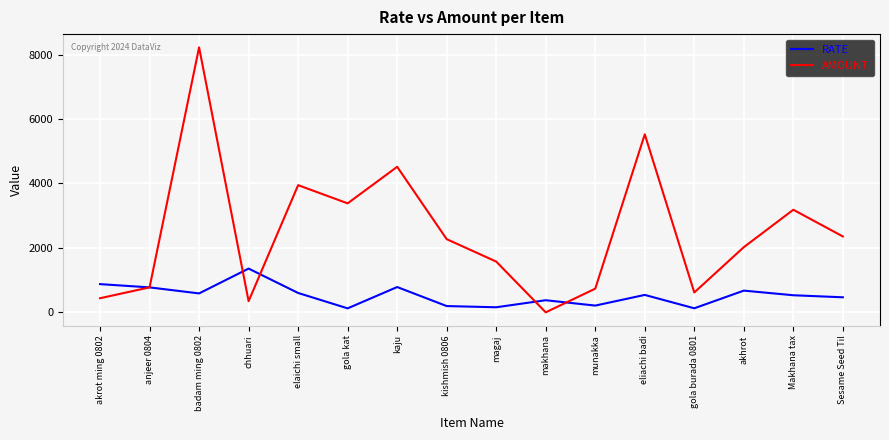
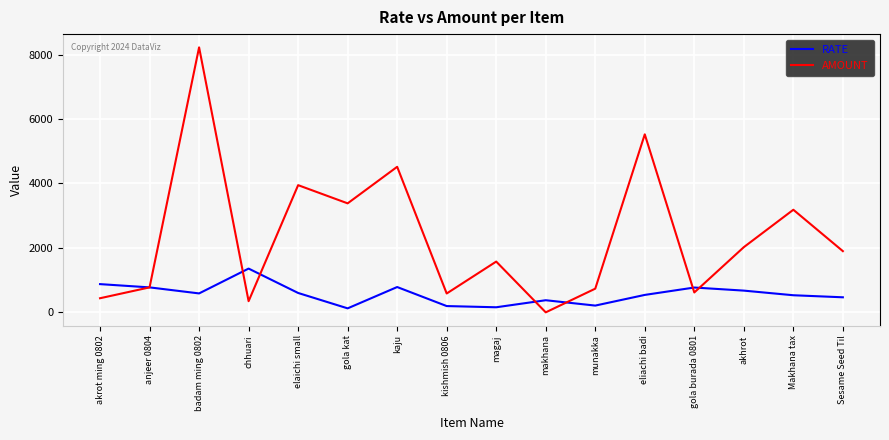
  {
    "RATE": {
      "akrot ming 0802": 900,
      "badam ming 0802": 600,
      "chhuari": 1400,
      "elaichi small": 600,
      "gola kat": 100,
      "kaju": 800,
      "kishmish 0806": 200,
      "magaj": 200,
      "makhana": 400,
      "munakka": 200,
      "eliachi badi": 500,
-     "gola burada 0801": 100,
+     "gola burada 0801": 800,
      "akhrot": 700,
      "Makhana tax": 500,
      "Sesame Seed Til": 500
    },
    "AMOUNT": {
      "akrot ming 0802": 400,
      "badam ming 0802": 8200,
      "chhuari": 300,
      "elaichi small": 3900,
      "gola kat": 3400,
      "kaju": 4500,
-     "kishmish 0806": 2300,
+     "kishmish 0806": 600,
      "magaj": 1600,
      "makhana": 0,
      "munakka": 700,
      "eliachi badi": 5500,
      "gola burada 0801": 600,
      "akhrot": 2000,
      "Makhana tax": 3200,
-     "Sesame Seed Til": 2400
+     "Sesame Seed Til": 1900
    }
  }
